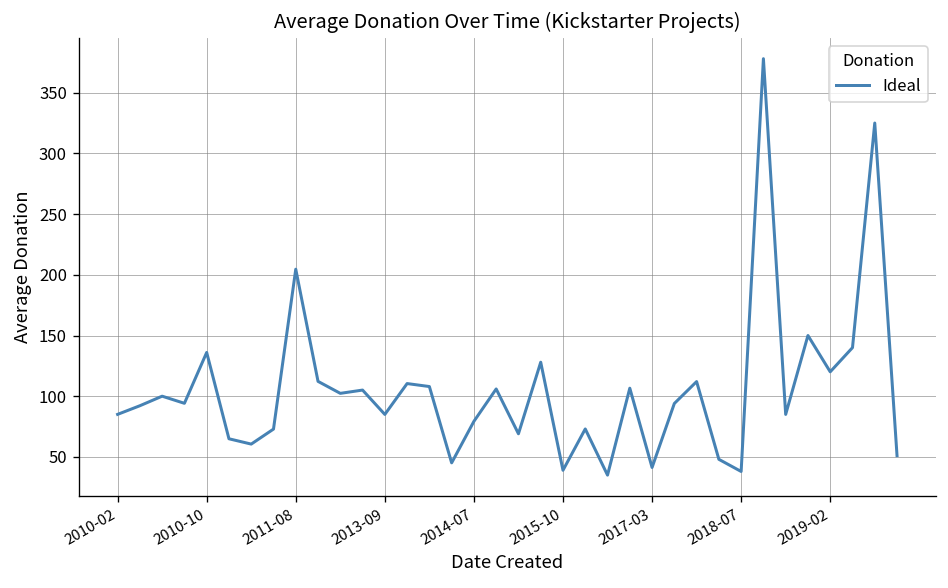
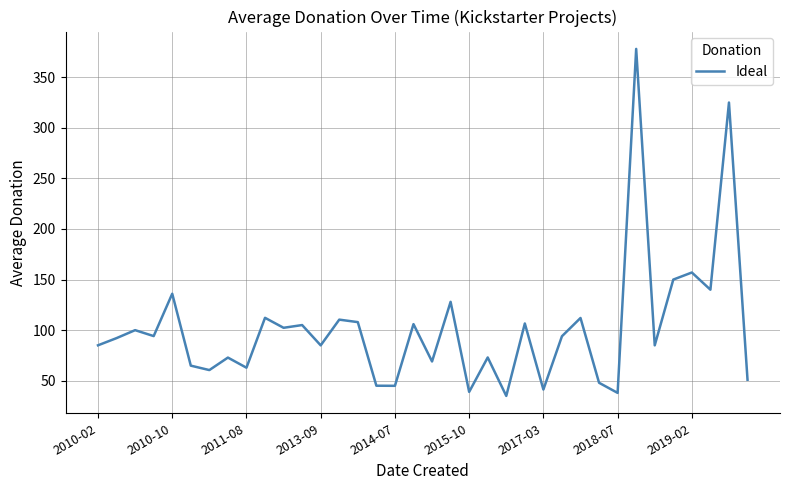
  {
    "2010-02": 85,
    "2010-10": 136,
-   "2011-08": 205,
+   "2011-08": 63,
    "2013-09": 85,
-   "2014-07": 79,
+   "2014-07": 45,
    "2015-10": 39,
    "2017-03": 41,
-   "2019-02": 120
+   "2019-02": 157
  }
